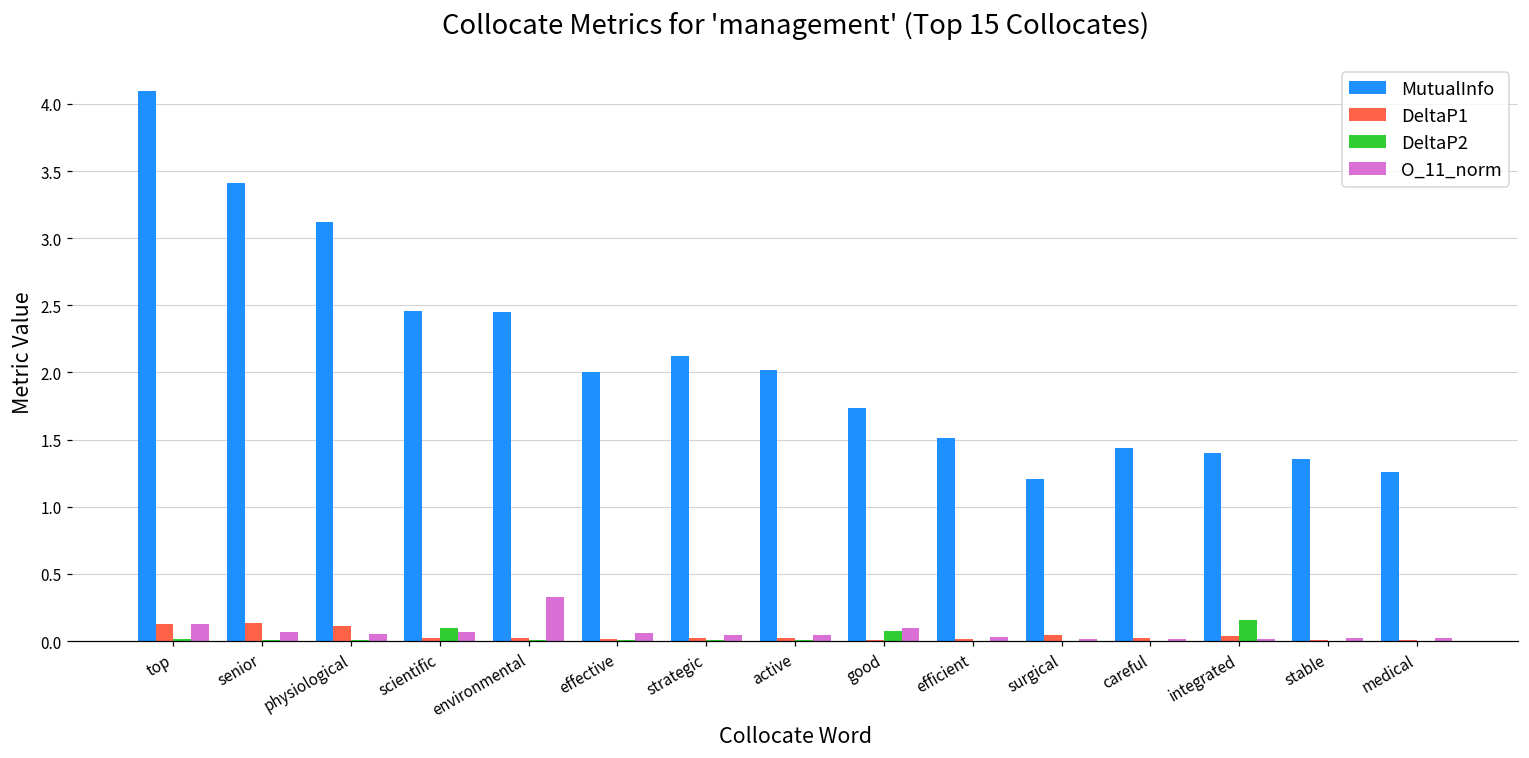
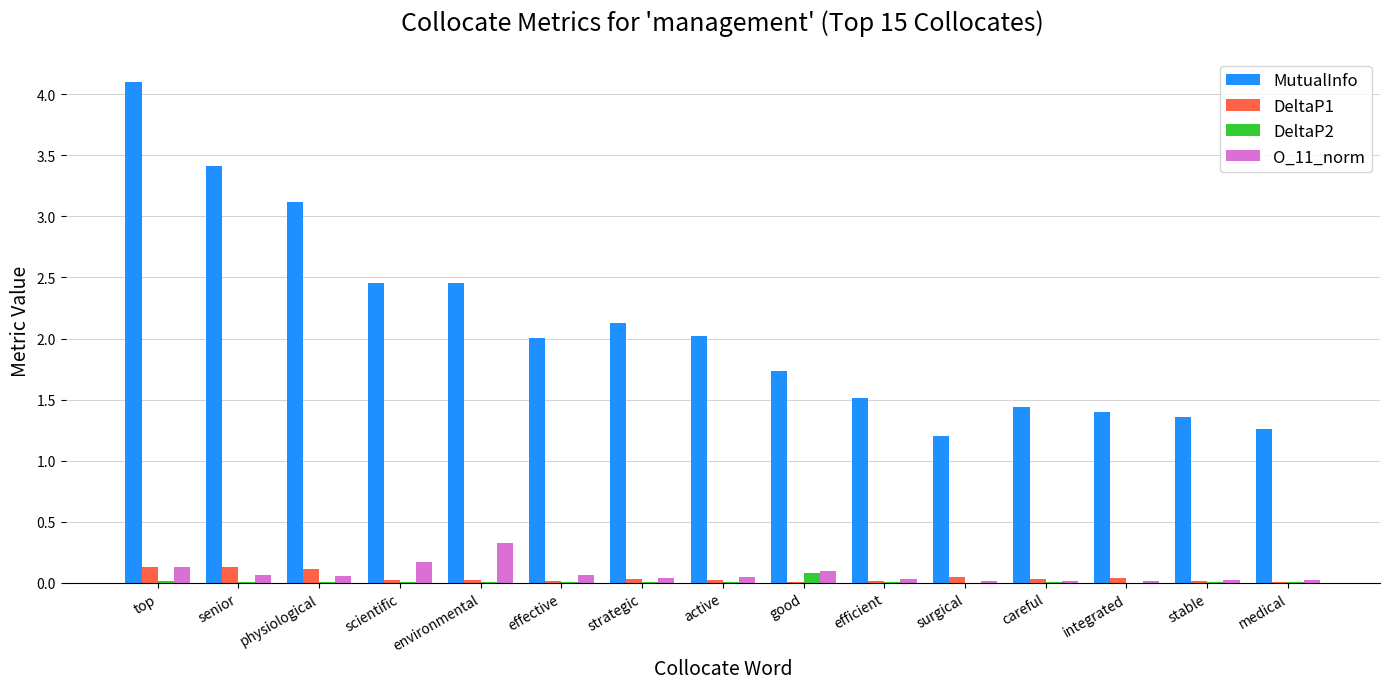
  {
    "MutualInfo": {
      "top": 4.10,
      "senior": 3.41,
      "physiological": 3.12,
      "scientific": 2.46,
      "environmental": 2.45,
      "effective": 2.01,
      "strategic": 2.12,
      "active": 2.02,
      "good": 1.73,
      "efficient": 1.51,
      "surgical": 1.20,
      "careful": 1.44,
      "integrated": 1.40,
      "stable": 1.36,
      "medical": 1.26
    },
    "DeltaP1": {
      "top": 0.13,
      "senior": 0.13,
      "physiological": 0.12,
      "scientific": 0.03,
      "strategic": 0.03,
      "surgical": 0.05,
      "careful": 0.03,
      "integrated": 0.04
    },
    "DeltaP2": {
-     "scientific": 0.10,
+     "scientific": 0.01,
      "good": 0.08,
-     "integrated": 0.16
+     "integrated": 0.00
    },
    "O_11_norm": {
      "top": 0.13,
      "senior": 0.07,
      "physiological": 0.05,
-     "scientific": 0.07,
+     "scientific": 0.17,
      "environmental": 0.33,
      "effective": 0.06,
      "strategic": 0.04,
      "active": 0.05,
      "good": 0.10,
      "efficient": 0.03,
      "stable": 0.02,
      "medical": 0.02
    }
  }
